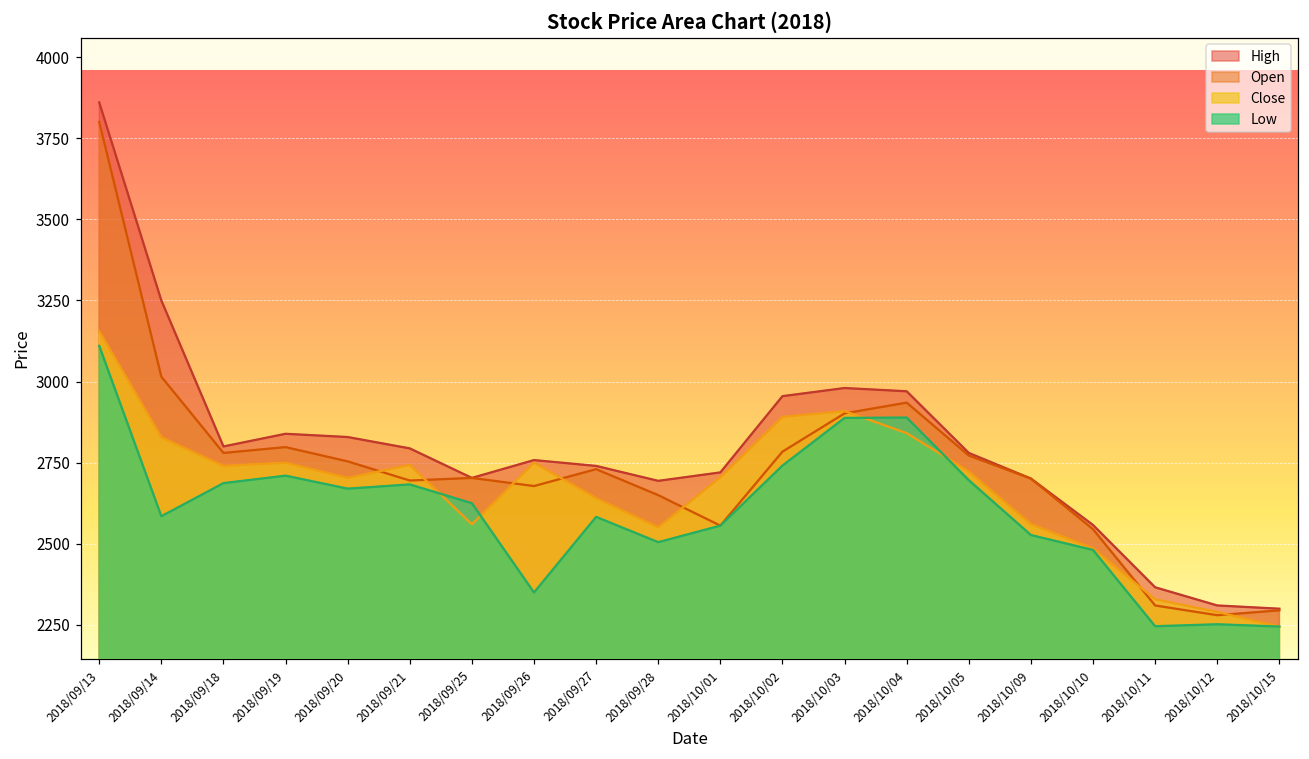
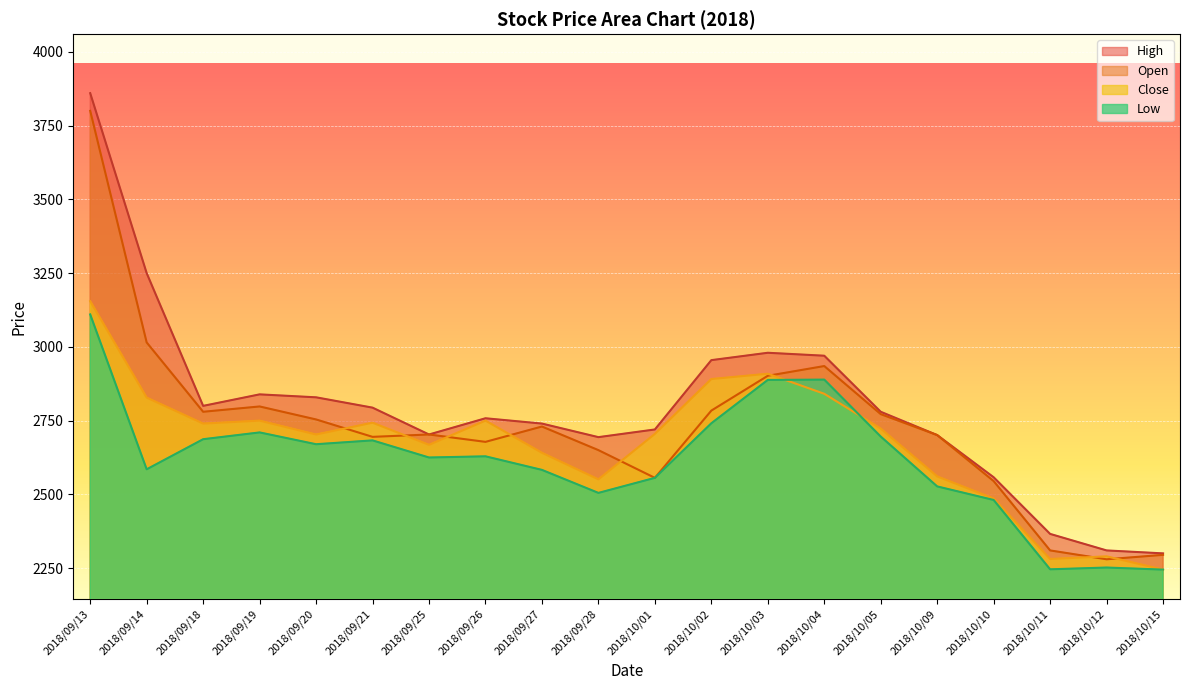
  {
    "Close": {
      "2018/09/13": 3160,
      "2018/09/14": 2830,
      "2018/09/18": 2740,
      "2018/09/19": 2750,
      "2018/09/20": 2700,
      "2018/09/21": 2740,
-     "2018/09/25": 2560,
+     "2018/09/25": 2670,
      "2018/09/27": 2640,
      "2018/09/28": 2550,
      "2018/10/01": 2710,
      "2018/10/02": 2890,
      "2018/10/04": 2840,
      "2018/10/05": 2720,
      "2018/10/09": 2560,
-     "2018/10/11": 2330,
+     "2018/10/11": 2280,
      "2018/10/12": 2290
    },
    "Low": {
      "2018/09/13": 3110,
      "2018/09/14": 2590,
      "2018/09/18": 2690,
      "2018/09/19": 2710,
      "2018/09/20": 2670,
      "2018/09/21": 2680,
      "2018/09/25": 2630,
-     "2018/09/26": 2350,
+     "2018/09/26": 2630,
      "2018/09/27": 2580,
      "2018/09/28": 2510,
      "2018/10/02": 2740,
      "2018/10/03": 2890,
      "2018/10/04": 2890,
      "2018/10/05": 2700,
      "2018/10/09": 2530,
      "2018/10/11": 2250,
      "2018/10/12": 2250
    }
  }
